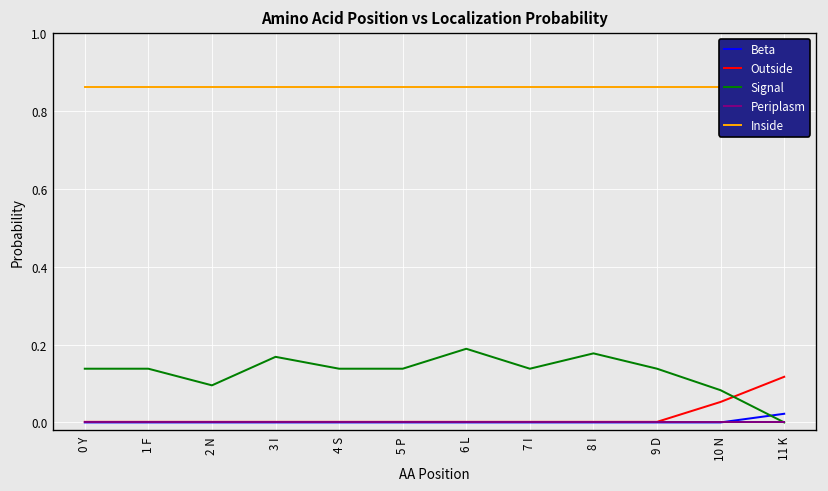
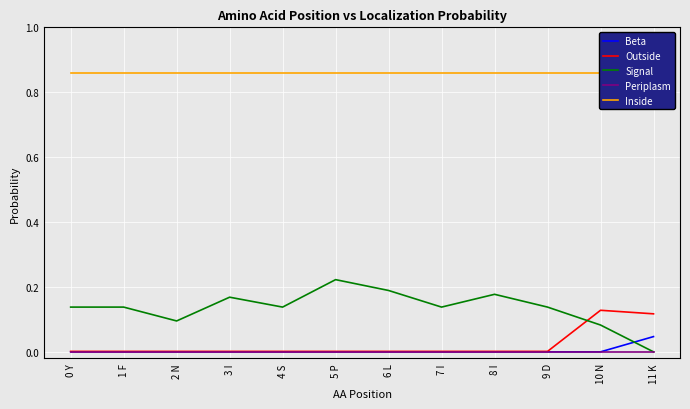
  {
    "Beta": {
-     "11 K": 0.02
+     "11 K": 0.05
    },
    "Outside": {
-     "10 N": 0.05,
+     "10 N": 0.13,
      "11 K": 0.12
    },
    "Signal": {
      "0 Y": 0.14,
      "1 F": 0.14,
      "2 N": 0.10,
      "3 I": 0.17,
      "4 S": 0.14,
-     "5 P": 0.14,
+     "5 P": 0.22,
      "6 L": 0.19,
      "7 I": 0.14,
      "8 I": 0.18,
      "9 D": 0.14,
      "10 N": 0.08
    },
    "Inside": {
      "0 Y": 0.86,
      "1 F": 0.86,
      "2 N": 0.86,
      "3 I": 0.86,
      "4 S": 0.86,
      "5 P": 0.86,
      "6 L": 0.86,
      "7 I": 0.86,
      "8 I": 0.86,
      "9 D": 0.86
    }
  }
